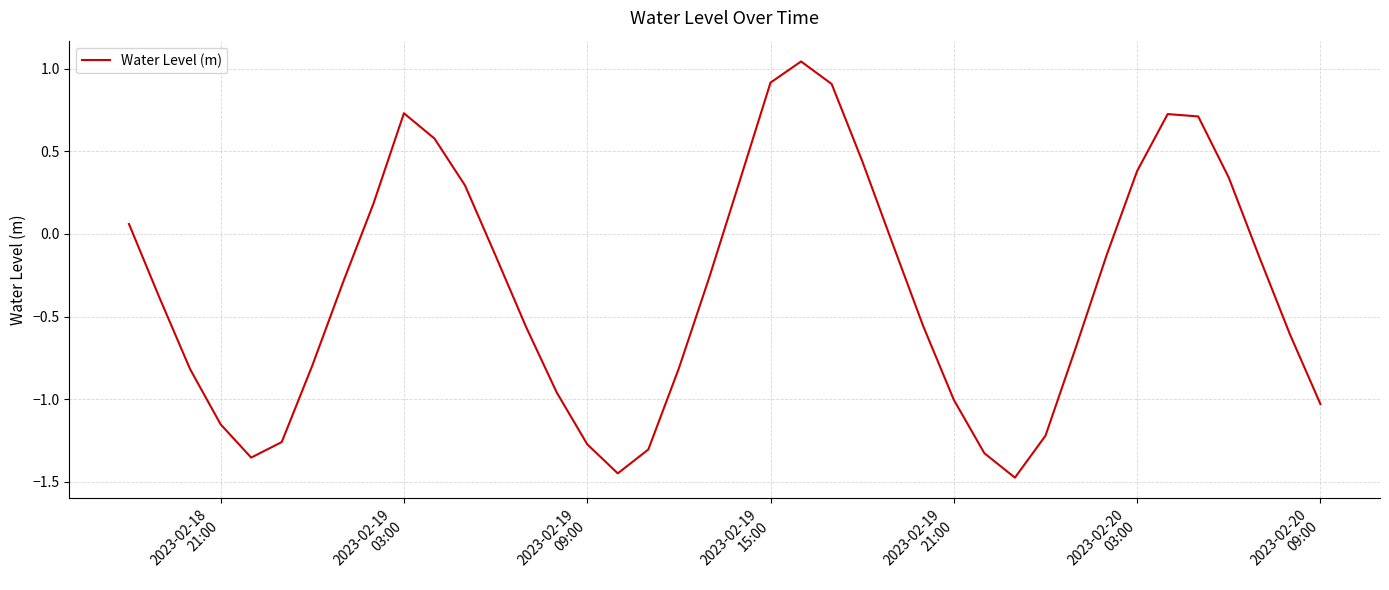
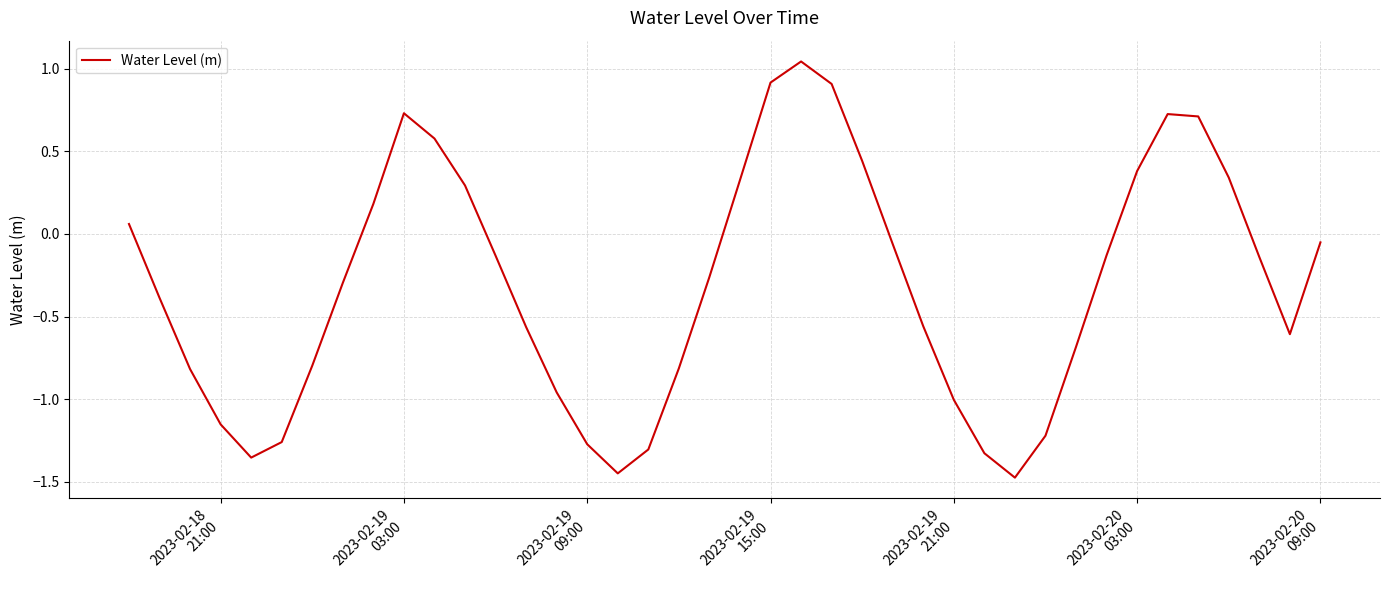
  {
    "2023-02-18 21:00": -1.15,
    "2023-02-19 03:00": 0.73,
    "2023-02-19 09:00": -1.27,
    "2023-02-19 15:00": 0.92,
    "2023-02-19 21:00": -1.00,
    "2023-02-20 03:00": 0.38,
-   "2023-02-20 09:00": -1.03
+   "2023-02-20 09:00": -0.05
  }
